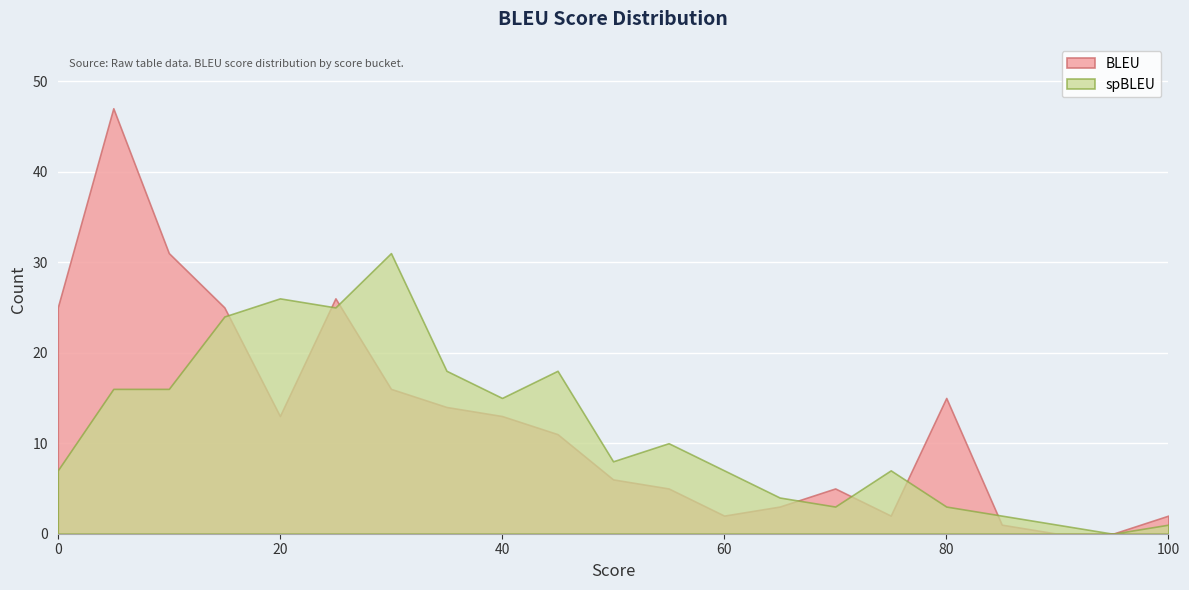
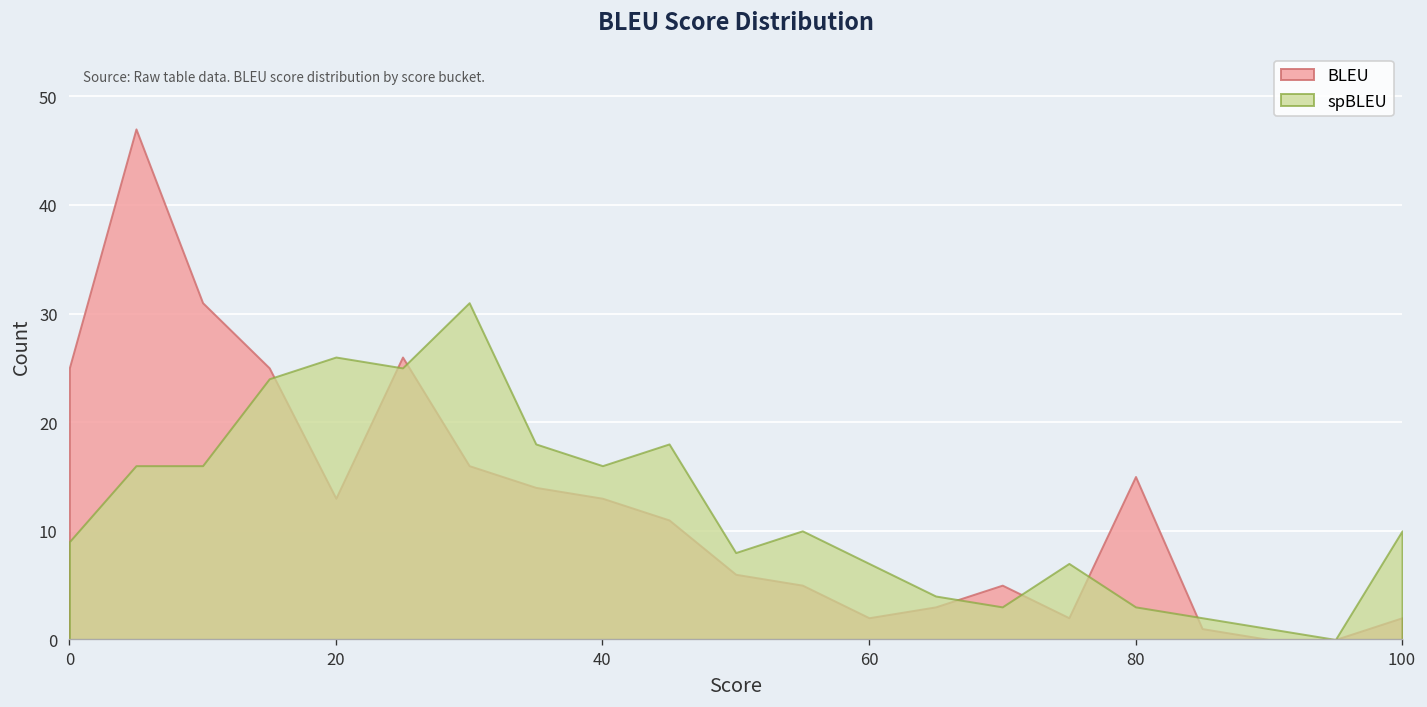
  {
    "BLEU": {
      "0": 25,
      "20": 13,
      "40": 13,
      "60": 2,
      "80": 15,
      "100": 2
    },
    "spBLEU": {
-     "0": 7,
+     "0": 9,
      "20": 26,
-     "40": 15,
+     "40": 16,
      "60": 7,
      "80": 3,
-     "100": 1
+     "100": 10
    }
  }
